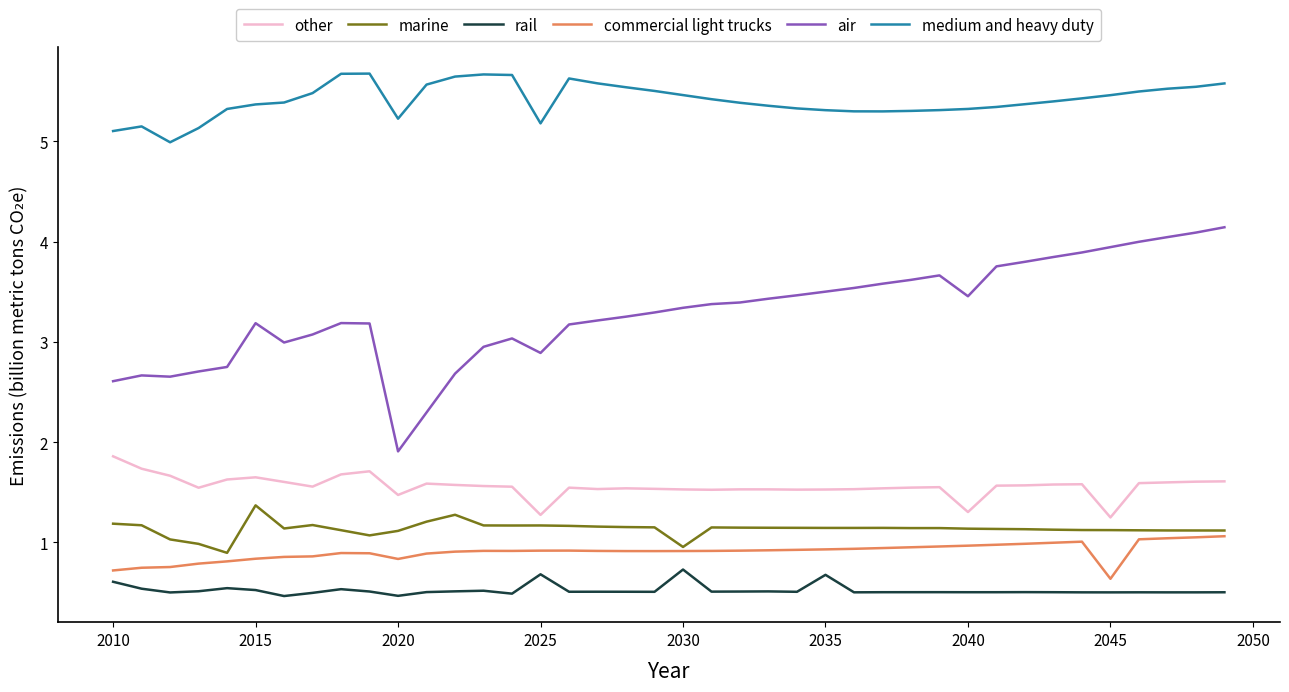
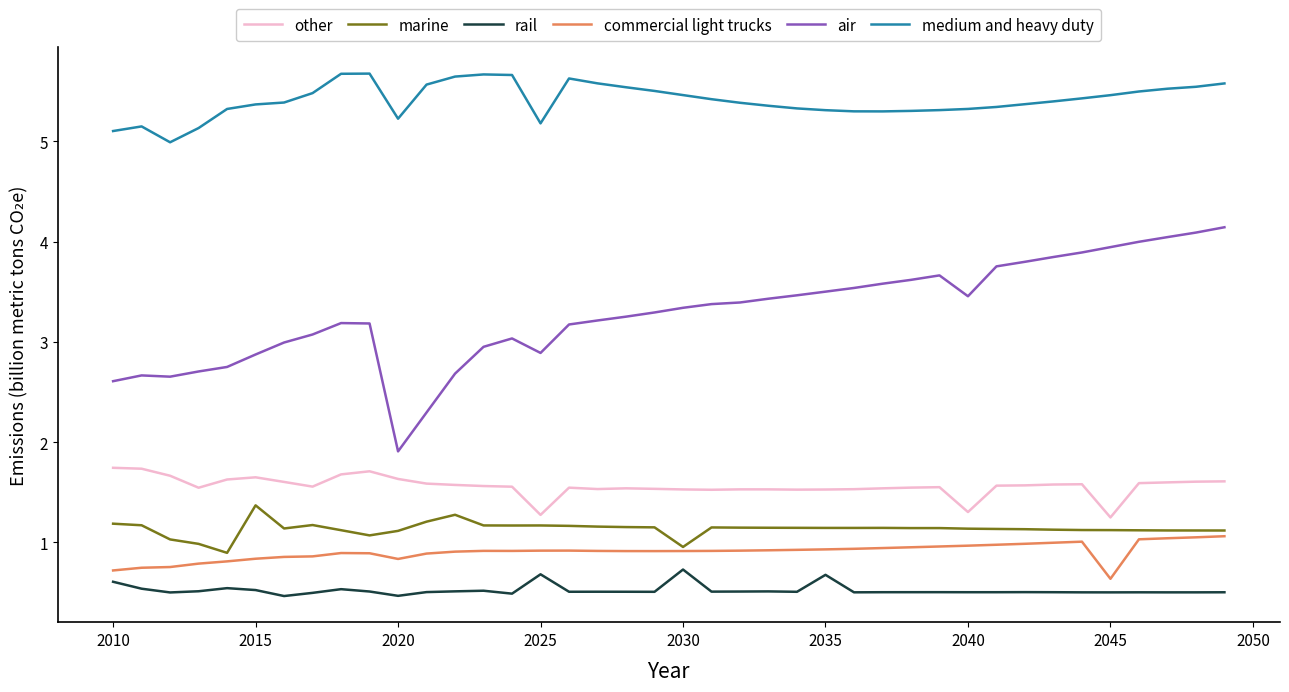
  {
    "other": {
-     "2010": 1.86,
+     "2010": 1.74,
      "2015": 1.65,
-     "2020": 1.47,
+     "2020": 1.63,
      "2025": 1.27,
      "2030": 1.53,
      "2035": 1.53,
      "2040": 1.30,
      "2045": 1.25
    },
    "marine": {
      "2010": 1.19,
      "2015": 1.37,
      "2020": 1.11,
      "2025": 1.17,
      "2030": 0.95,
      "2035": 1.14,
      "2040": 1.14,
      "2045": 1.12
    },
    "rail": {
      "2010": 0.61,
      "2015": 0.52,
      "2020": 0.47,
      "2025": 0.68,
      "2030": 0.73,
      "2035": 0.68,
      "2040": 0.50,
      "2045": 0.50
    },
    "commercial light trucks": {
      "2010": 0.72,
      "2015": 0.84,
      "2020": 0.83,
      "2025": 0.92,
      "2030": 0.91,
      "2035": 0.93,
      "2040": 0.97,
      "2045": 0.64
    },
    "air": {
      "2010": 2.61,
-     "2015": 3.19,
+     "2015": 2.87,
      "2020": 1.91,
      "2025": 2.89,
      "2030": 3.34,
      "2035": 3.50,
      "2040": 3.46,
      "2045": 3.95
    },
    "medium and heavy duty": {
      "2010": 5.10,
      "2015": 5.37,
      "2020": 5.23,
      "2025": 5.18,
      "2030": 5.46,
      "2035": 5.31,
      "2040": 5.32,
      "2045": 5.46
    }
  }
